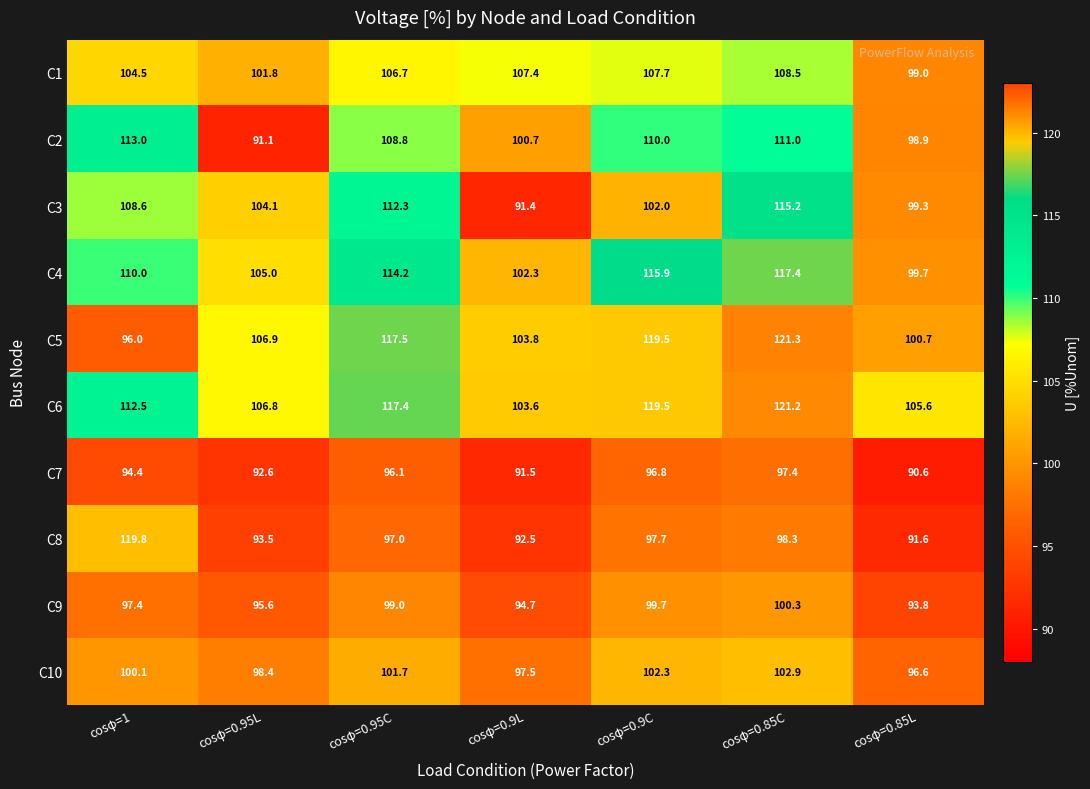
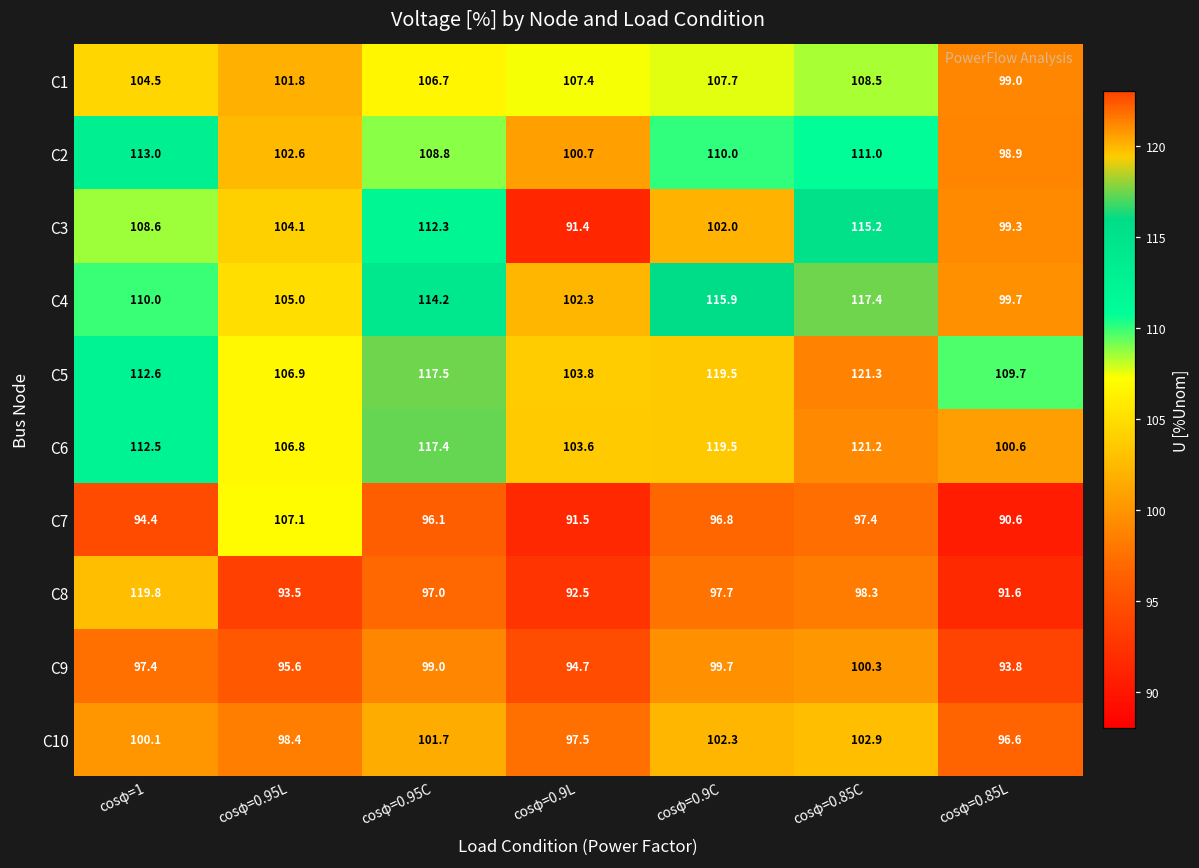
  {
    "C1": {
      "cosφ=1": 104.5,
      "cosφ=0.95L": 101.8,
      "cosφ=0.95C": 106.7,
      "cosφ=0.9L": 107.4,
      "cosφ=0.9C": 107.7,
      "cosφ=0.85C": 108.5
    },
    "C2": {
      "cosφ=1": 113.0,
-     "cosφ=0.95L": 91.1,
+     "cosφ=0.95L": 102.6,
      "cosφ=0.95C": 108.8,
      "cosφ=0.9L": 100.7,
      "cosφ=0.9C": 110.0,
      "cosφ=0.85C": 111.0,
      "cosφ=0.85L": 98.9
    },
    "C3": {
      "cosφ=1": 108.6,
      "cosφ=0.95L": 104.1,
      "cosφ=0.95C": 112.3,
      "cosφ=0.9L": 91.4,
      "cosφ=0.9C": 102.0,
      "cosφ=0.85C": 115.2,
      "cosφ=0.85L": 99.3
    },
    "C4": {
      "cosφ=1": 110.0,
      "cosφ=0.95L": 105.0,
      "cosφ=0.95C": 114.2,
      "cosφ=0.9L": 102.3,
      "cosφ=0.9C": 115.9,
      "cosφ=0.85C": 117.4,
      "cosφ=0.85L": 99.7
    },
    "C5": {
-     "cosφ=1": 96.0,
+     "cosφ=1": 112.6,
      "cosφ=0.95L": 106.9,
      "cosφ=0.95C": 117.5,
      "cosφ=0.9L": 103.8,
      "cosφ=0.9C": 119.5,
      "cosφ=0.85C": 121.3,
-     "cosφ=0.85L": 100.7
+     "cosφ=0.85L": 109.7
    },
    "C6": {
      "cosφ=1": 112.5,
      "cosφ=0.95L": 106.8,
      "cosφ=0.95C": 117.4,
      "cosφ=0.9L": 103.6,
      "cosφ=0.9C": 119.5,
      "cosφ=0.85C": 121.2,
-     "cosφ=0.85L": 105.6
+     "cosφ=0.85L": 100.6
    },
    "C7": {
      "cosφ=1": 94.4,
-     "cosφ=0.95L": 92.6,
+     "cosφ=0.95L": 107.1,
      "cosφ=0.95C": 96.1,
      "cosφ=0.9L": 91.5,
      "cosφ=0.9C": 96.8,
      "cosφ=0.85C": 97.4,
      "cosφ=0.85L": 90.6
    },
    "C8": {
      "cosφ=1": 119.8,
      "cosφ=0.95L": 93.5,
      "cosφ=0.95C": 97.0,
      "cosφ=0.9L": 92.5,
      "cosφ=0.9C": 97.7,
      "cosφ=0.85C": 98.3,
      "cosφ=0.85L": 91.6
    },
    "C9": {
      "cosφ=1": 97.4,
      "cosφ=0.95L": 95.6,
      "cosφ=0.95C": 99.0,
      "cosφ=0.9L": 94.7,
      "cosφ=0.9C": 99.7,
      "cosφ=0.85C": 100.3,
      "cosφ=0.85L": 93.8
    },
    "C10": {
      "cosφ=1": 100.1,
      "cosφ=0.95L": 98.4,
      "cosφ=0.95C": 101.7,
      "cosφ=0.9L": 97.5,
      "cosφ=0.9C": 102.3,
      "cosφ=0.85C": 102.9,
      "cosφ=0.85L": 96.6
    }
  }
